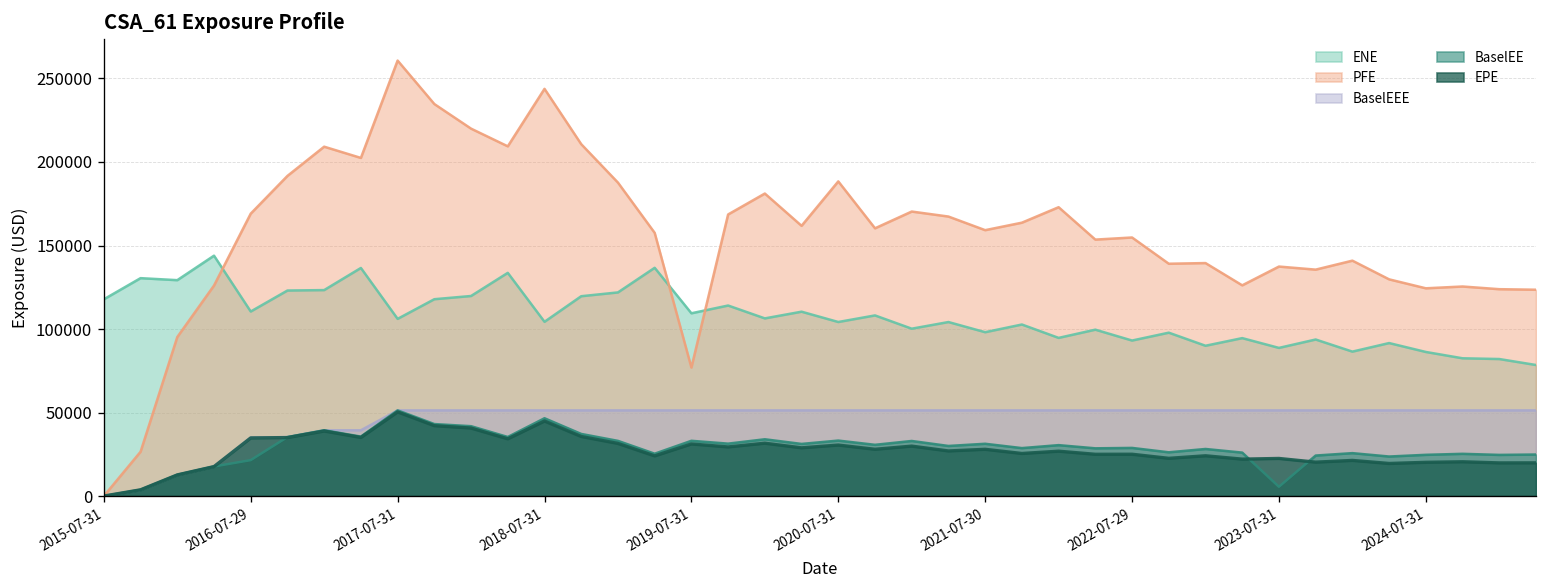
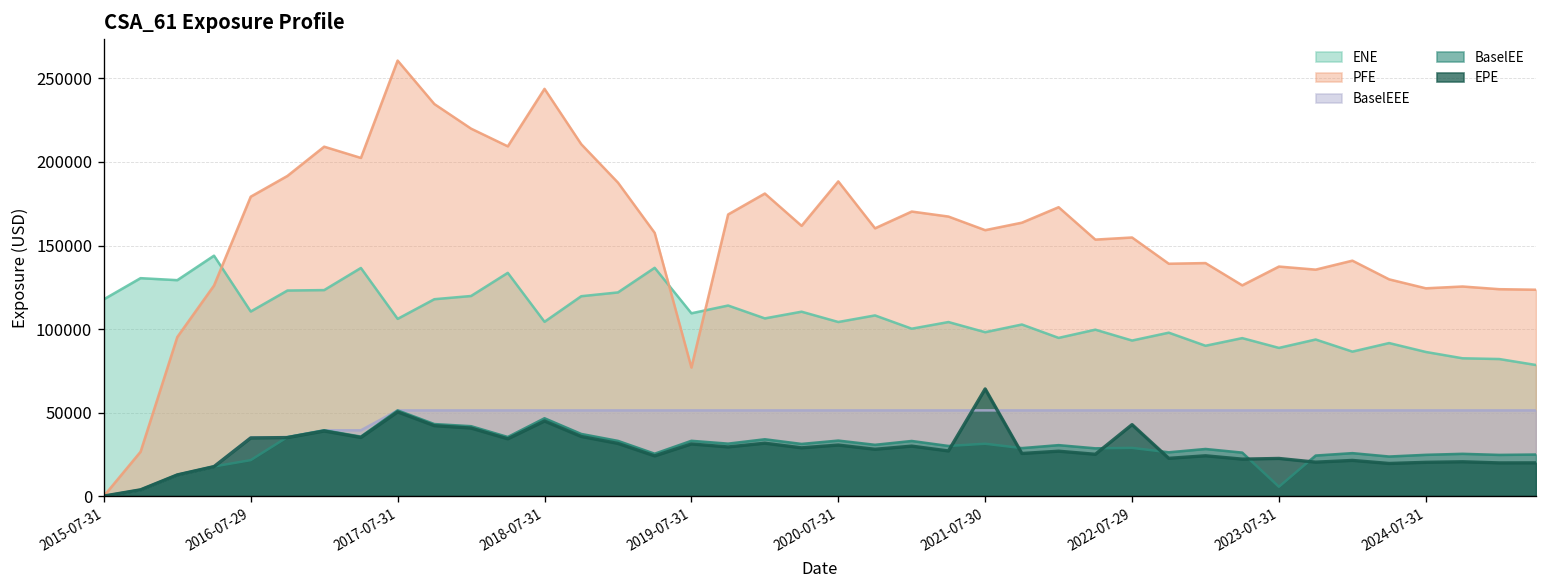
  {
    "PFE": {
-     "2016-07-29": 169000,
+     "2016-07-29": 179000,
      "2017-07-31": 261000,
      "2018-07-31": 244000,
      "2019-07-31": 77000,
      "2020-07-31": 188000,
      "2021-07-30": 159000,
      "2022-07-29": 155000,
      "2023-07-31": 137000,
      "2024-07-31": 124000
    },
    "BaselEE": {
      "2016-07-29": 22000,
      "2019-07-31": 33000,
      "2020-07-31": 33000,
      "2021-07-30": 31000,
      "2022-07-29": 29000,
      "2023-07-31": 6000,
      "2024-07-31": 25000
    },
    "EPE": {
      "2019-07-31": 31000,
      "2020-07-31": 31000,
-     "2021-07-30": 28000,
-     "2022-07-29": 25000,
+     "2021-07-30": 64000,
+     "2022-07-29": 43000,
      "2023-07-31": 23000,
      "2024-07-31": 20000
    }
  }
